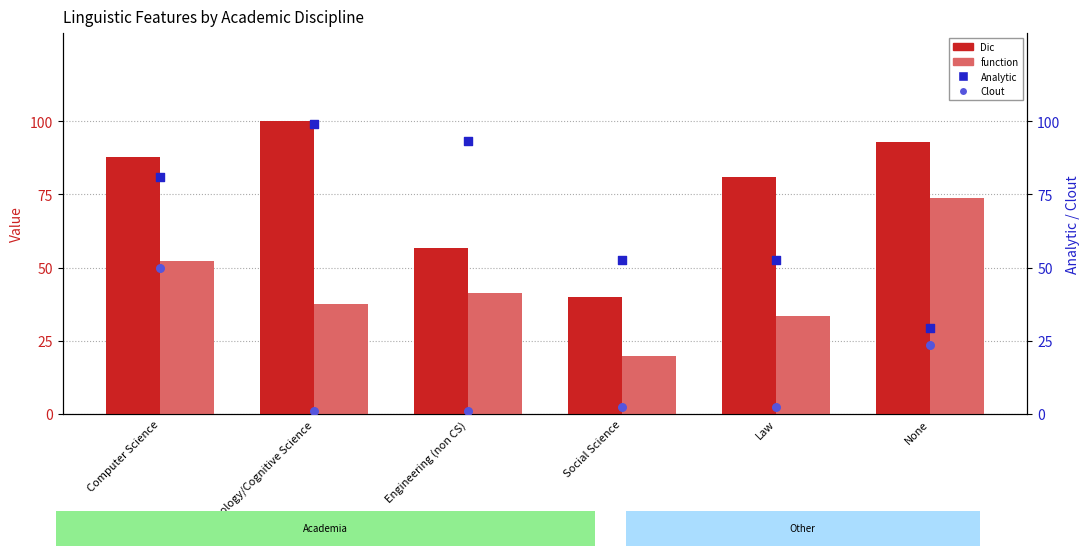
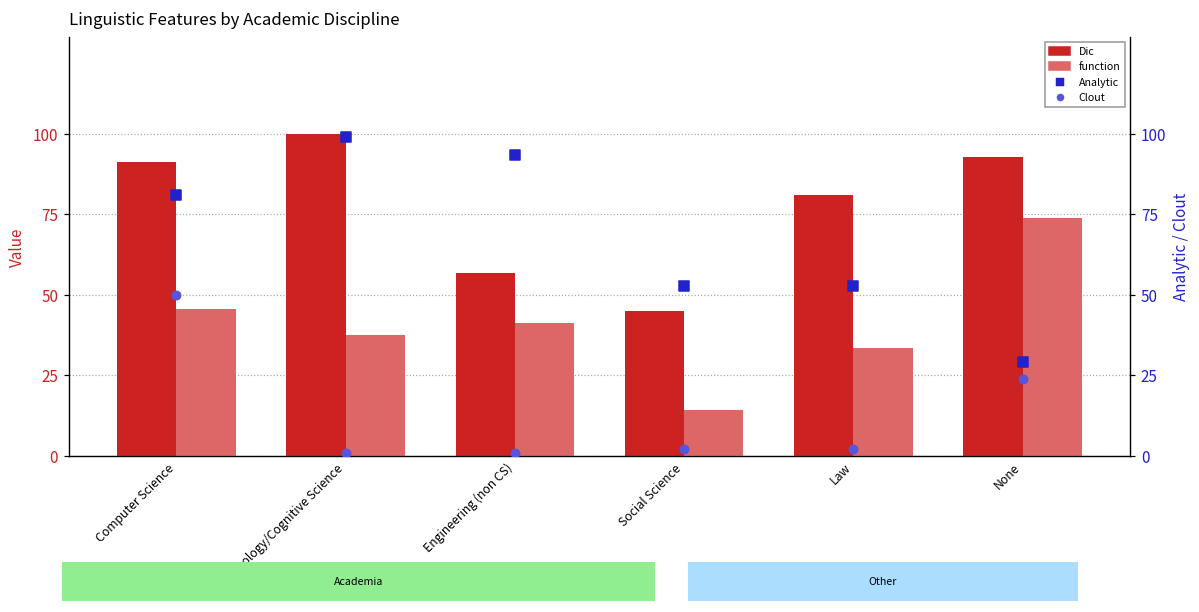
  {
    "Dic": {
-     "Computer Science": 88,
+     "Computer Science": 91,
      "Psychology/Cognitive Science": 100,
      "Engineering (non CS)": 57,
-     "Social Science": 40,
+     "Social Science": 45,
      "Law": 81,
      "None": 93
    },
    "function": {
-     "Computer Science": 52,
+     "Computer Science": 46,
      "Psychology/Cognitive Science": 38,
      "Engineering (non CS)": 41,
-     "Social Science": 20,
+     "Social Science": 14,
      "Law": 34,
      "None": 74
    }
  }
